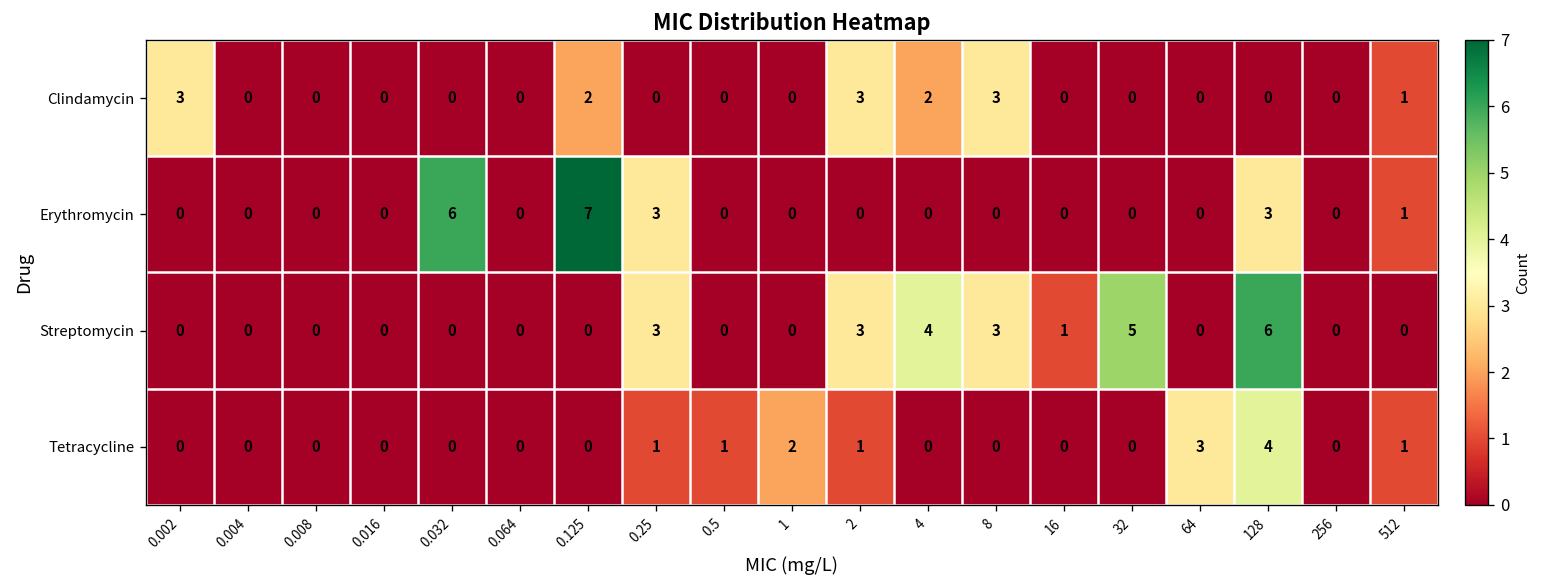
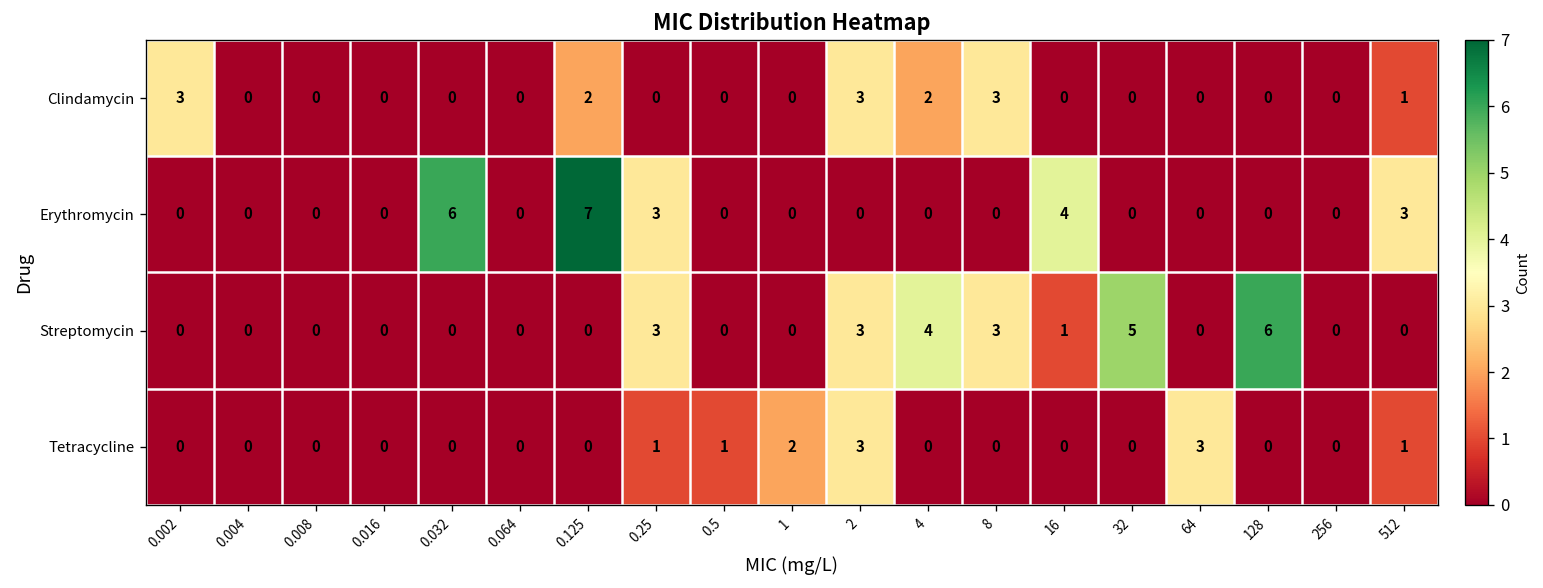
  {
    "Clindamycin": {
      "0.002": 3,
      "0.004": 0,
      "0.008": 0,
      "0.016": 0,
      "0.032": 0,
      "0.064": 0,
      "0.125": 2,
      "0.25": 0,
      "0.5": 0,
      "1": 0,
      "2": 3,
      "4": 2,
      "8": 3,
      "16": 0,
      "32": 0,
      "64": 0,
      "128": 0,
      "256": 0,
      "512": 1
    },
    "Erythromycin": {
      "0.002": 0,
      "0.004": 0,
      "0.008": 0,
      "0.016": 0,
      "0.032": 6,
      "0.064": 0,
      "0.125": 7,
      "0.25": 3,
      "0.5": 0,
      "1": 0,
      "2": 0,
      "4": 0,
      "8": 0,
-     "16": 0,
+     "16": 4,
      "32": 0,
      "64": 0,
-     "128": 3,
+     "128": 0,
      "256": 0,
-     "512": 1
+     "512": 3
    },
    "Streptomycin": {
      "0.002": 0,
      "0.004": 0,
      "0.008": 0,
      "0.016": 0,
      "0.032": 0,
      "0.064": 0,
      "0.125": 0,
      "0.25": 3,
      "0.5": 0,
      "1": 0,
      "2": 3,
      "4": 4,
      "8": 3,
      "16": 1,
      "32": 5,
      "64": 0,
      "128": 6,
      "256": 0,
      "512": 0
    },
    "Tetracycline": {
      "0.002": 0,
      "0.004": 0,
      "0.008": 0,
      "0.016": 0,
      "0.032": 0,
      "0.064": 0,
      "0.125": 0,
      "0.25": 1,
      "0.5": 1,
      "1": 2,
-     "2": 1,
+     "2": 3,
      "4": 0,
      "8": 0,
      "16": 0,
      "32": 0,
      "64": 3,
-     "128": 4,
+     "128": 0,
      "256": 0,
      "512": 1
    }
  }
